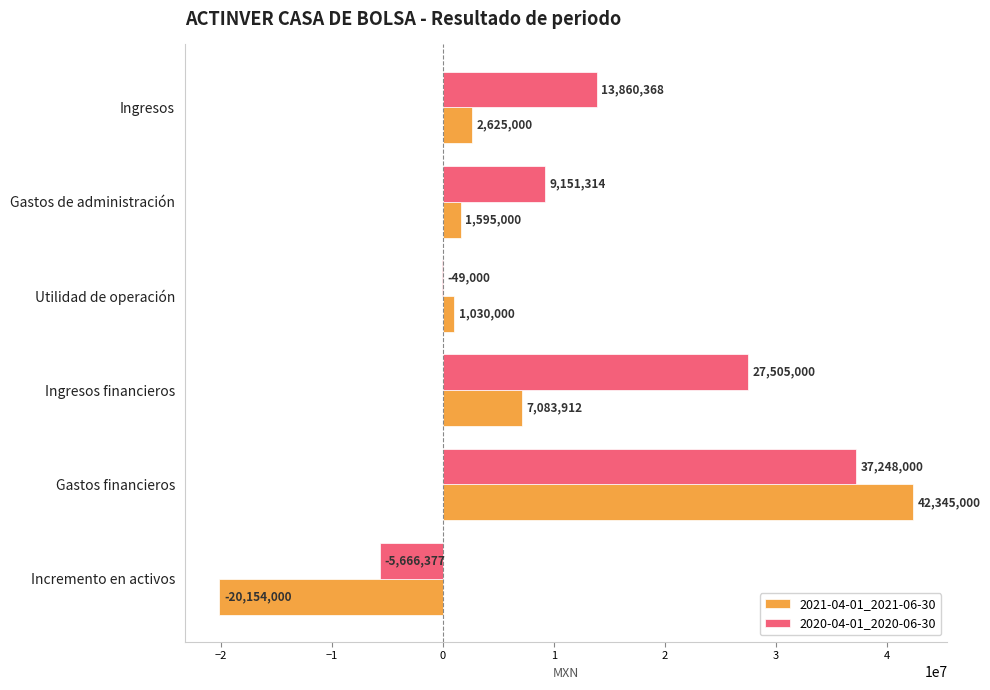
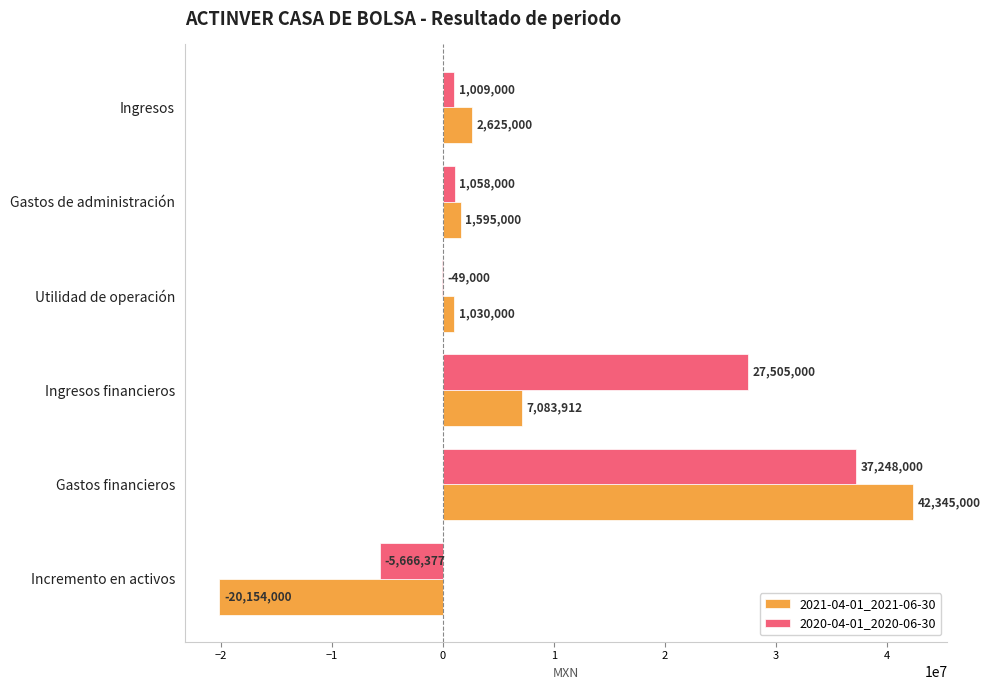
  {
    "2021-04-01_2021-06-30": {
      "Ingresos": "2,625,000",
      "Gastos de administración": "1,595,000",
      "Utilidad de operación": "1,030,000",
      "Ingresos financieros": "7,083,912",
      "Gastos financieros": "42,345,000",
      "Incremento en activos": "-20,154,000"
    },
    "2020-04-01_2020-06-30": {
-     "Ingresos": "13,860,368",
-     "Gastos de administración": "9,151,314",
+     "Ingresos": "1,009,000",
+     "Gastos de administración": "1,058,000",
      "Utilidad de operación": "-49,000",
      "Ingresos financieros": "27,505,000",
      "Gastos financieros": "37,248,000",
      "Incremento en activos": "-5,666,377"
    }
  }
